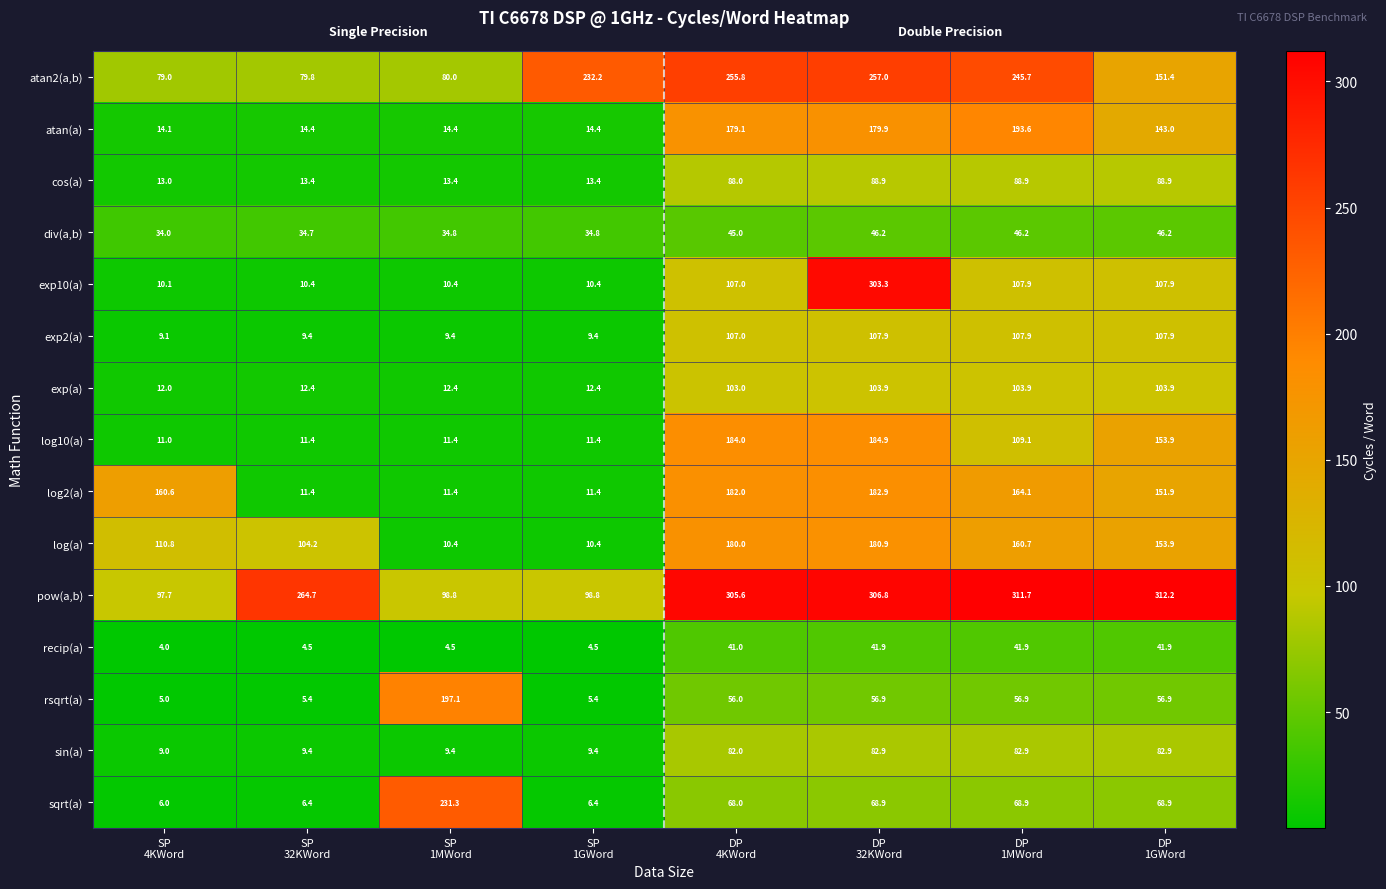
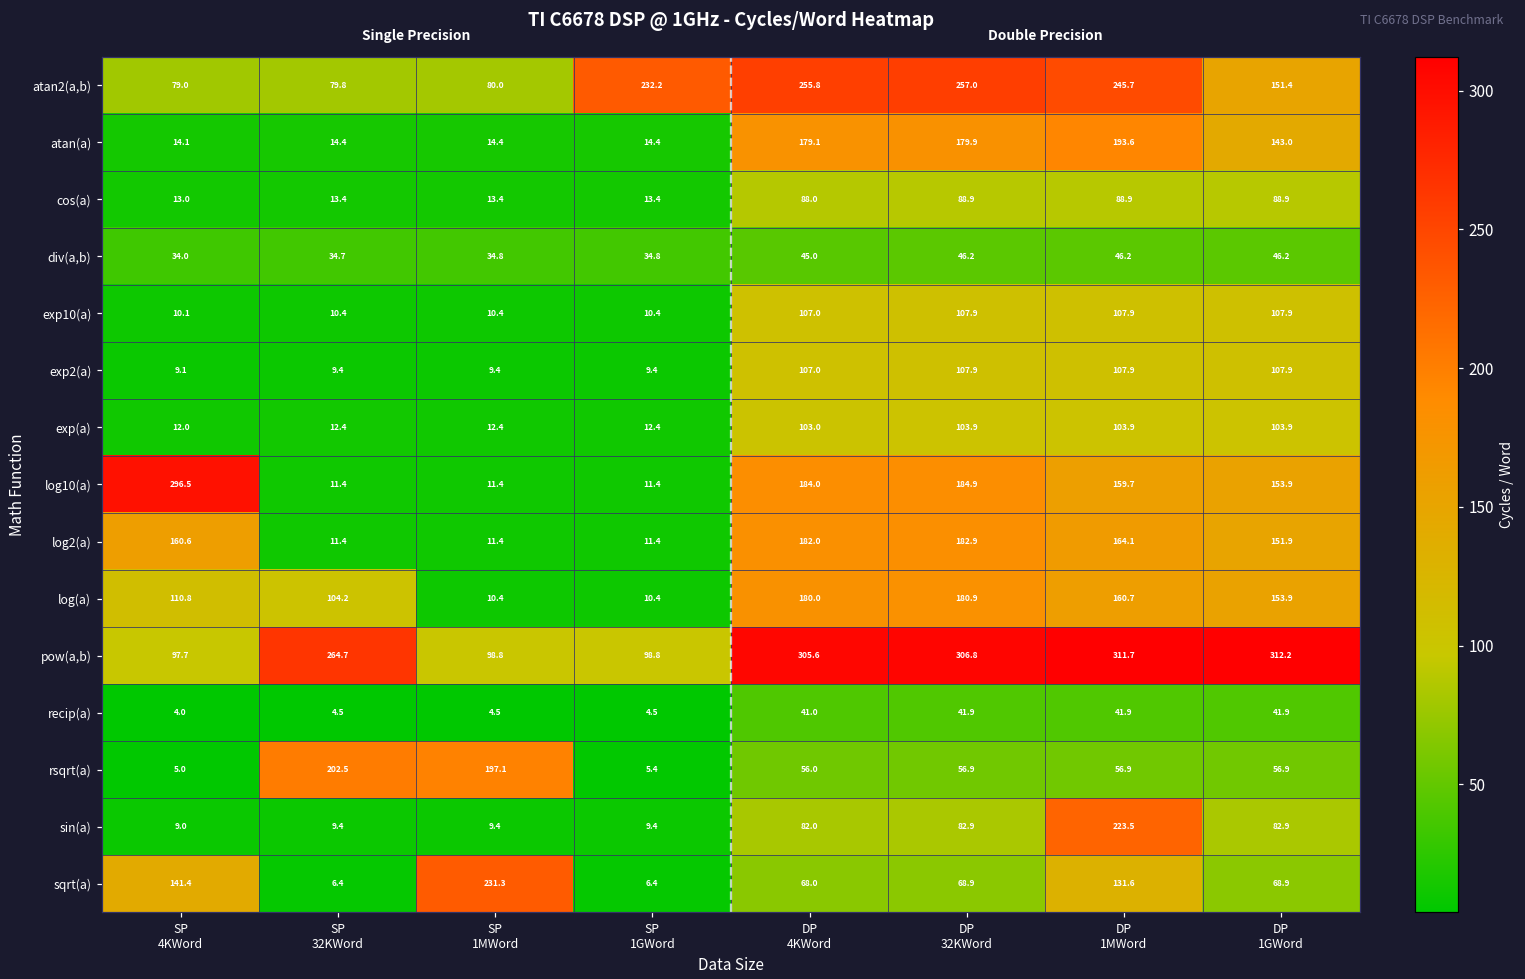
  {
    "atan2(a,b)": {
      "SP 4KWord": 79.0,
      "SP 32KWord": 79.8,
      "SP 1MWord": 80.0,
      "SP 1GWord": 232.2,
      "DP 4KWord": 255.8,
      "DP 32KWord": 257.0,
      "DP 1MWord": 245.7,
      "DP 1GWord": 151.4
    },
    "atan(a)": {
      "SP 4KWord": 14.1,
      "SP 32KWord": 14.4,
      "SP 1MWord": 14.4,
      "SP 1GWord": 14.4,
      "DP 4KWord": 179.1,
      "DP 32KWord": 179.9,
      "DP 1MWord": 193.6,
      "DP 1GWord": 143.0
    },
    "cos(a)": {
      "SP 4KWord": 13.0,
      "SP 32KWord": 13.4,
      "SP 1MWord": 13.4,
      "SP 1GWord": 13.4,
      "DP 4KWord": 88.0,
      "DP 32KWord": 88.9,
      "DP 1MWord": 88.9,
      "DP 1GWord": 88.9
    },
    "div(a,b)": {
      "SP 4KWord": 34.0,
      "SP 32KWord": 34.7,
      "SP 1MWord": 34.8,
      "SP 1GWord": 34.8,
      "DP 4KWord": 45.0,
      "DP 32KWord": 46.2,
      "DP 1MWord": 46.2,
      "DP 1GWord": 46.2
    },
    "exp10(a)": {
      "SP 4KWord": 10.1,
      "SP 32KWord": 10.4,
      "SP 1MWord": 10.4,
      "SP 1GWord": 10.4,
      "DP 4KWord": 107.0,
-     "DP 32KWord": 303.3,
+     "DP 32KWord": 107.9,
      "DP 1MWord": 107.9,
      "DP 1GWord": 107.9
    },
    "exp2(a)": {
      "SP 4KWord": 9.1,
      "SP 32KWord": 9.4,
      "SP 1MWord": 9.4,
      "SP 1GWord": 9.4,
      "DP 4KWord": 107.0,
      "DP 32KWord": 107.9,
      "DP 1MWord": 107.9,
      "DP 1GWord": 107.9
    },
    "exp(a)": {
      "SP 4KWord": 12.0,
      "SP 32KWord": 12.4,
      "SP 1MWord": 12.4,
      "SP 1GWord": 12.4,
      "DP 4KWord": 103.0,
      "DP 32KWord": 103.9,
      "DP 1MWord": 103.9,
      "DP 1GWord": 103.9
    },
    "log10(a)": {
-     "SP 4KWord": 11.0,
+     "SP 4KWord": 296.5,
      "SP 32KWord": 11.4,
      "SP 1MWord": 11.4,
      "SP 1GWord": 11.4,
      "DP 4KWord": 184.0,
      "DP 32KWord": 184.9,
-     "DP 1MWord": 109.1,
+     "DP 1MWord": 159.7,
      "DP 1GWord": 153.9
    },
    "log2(a)": {
      "SP 4KWord": 160.6,
      "SP 32KWord": 11.4,
      "SP 1MWord": 11.4,
      "SP 1GWord": 11.4,
      "DP 4KWord": 182.0,
      "DP 32KWord": 182.9,
      "DP 1MWord": 164.1,
      "DP 1GWord": 151.9
    },
    "log(a)": {
      "SP 4KWord": 110.8,
      "SP 32KWord": 104.2,
      "SP 1MWord": 10.4,
      "SP 1GWord": 10.4,
      "DP 4KWord": 180.0,
      "DP 32KWord": 180.9,
      "DP 1MWord": 160.7,
      "DP 1GWord": 153.9
    },
    "pow(a,b)": {
      "SP 4KWord": 97.7,
      "SP 32KWord": 264.7,
      "SP 1MWord": 98.8,
      "SP 1GWord": 98.8,
      "DP 4KWord": 305.6,
      "DP 32KWord": 306.8,
      "DP 1MWord": 311.7,
      "DP 1GWord": 312.2
    },
    "recip(a)": {
      "SP 4KWord": 4.0,
      "SP 32KWord": 4.5,
      "SP 1MWord": 4.5,
      "SP 1GWord": 4.5,
      "DP 4KWord": 41.0,
      "DP 32KWord": 41.9,
      "DP 1MWord": 41.9,
      "DP 1GWord": 41.9
    },
    "rsqrt(a)": {
      "SP 4KWord": 5.0,
-     "SP 32KWord": 5.4,
+     "SP 32KWord": 202.5,
      "SP 1MWord": 197.1,
      "SP 1GWord": 5.4,
      "DP 4KWord": 56.0,
      "DP 32KWord": 56.9,
      "DP 1MWord": 56.9,
      "DP 1GWord": 56.9
    },
    "sin(a)": {
      "SP 4KWord": 9.0,
      "SP 32KWord": 9.4,
      "SP 1MWord": 9.4,
      "SP 1GWord": 9.4,
      "DP 4KWord": 82.0,
      "DP 32KWord": 82.9,
-     "DP 1MWord": 82.9,
+     "DP 1MWord": 223.5,
      "DP 1GWord": 82.9
    },
    "sqrt(a)": {
-     "SP 4KWord": 6.0,
+     "SP 4KWord": 141.4,
      "SP 32KWord": 6.4,
      "SP 1MWord": 231.3,
      "SP 1GWord": 6.4,
      "DP 4KWord": 68.0,
      "DP 32KWord": 68.9,
-     "DP 1MWord": 68.9,
+     "DP 1MWord": 131.6,
      "DP 1GWord": 68.9
    }
  }
